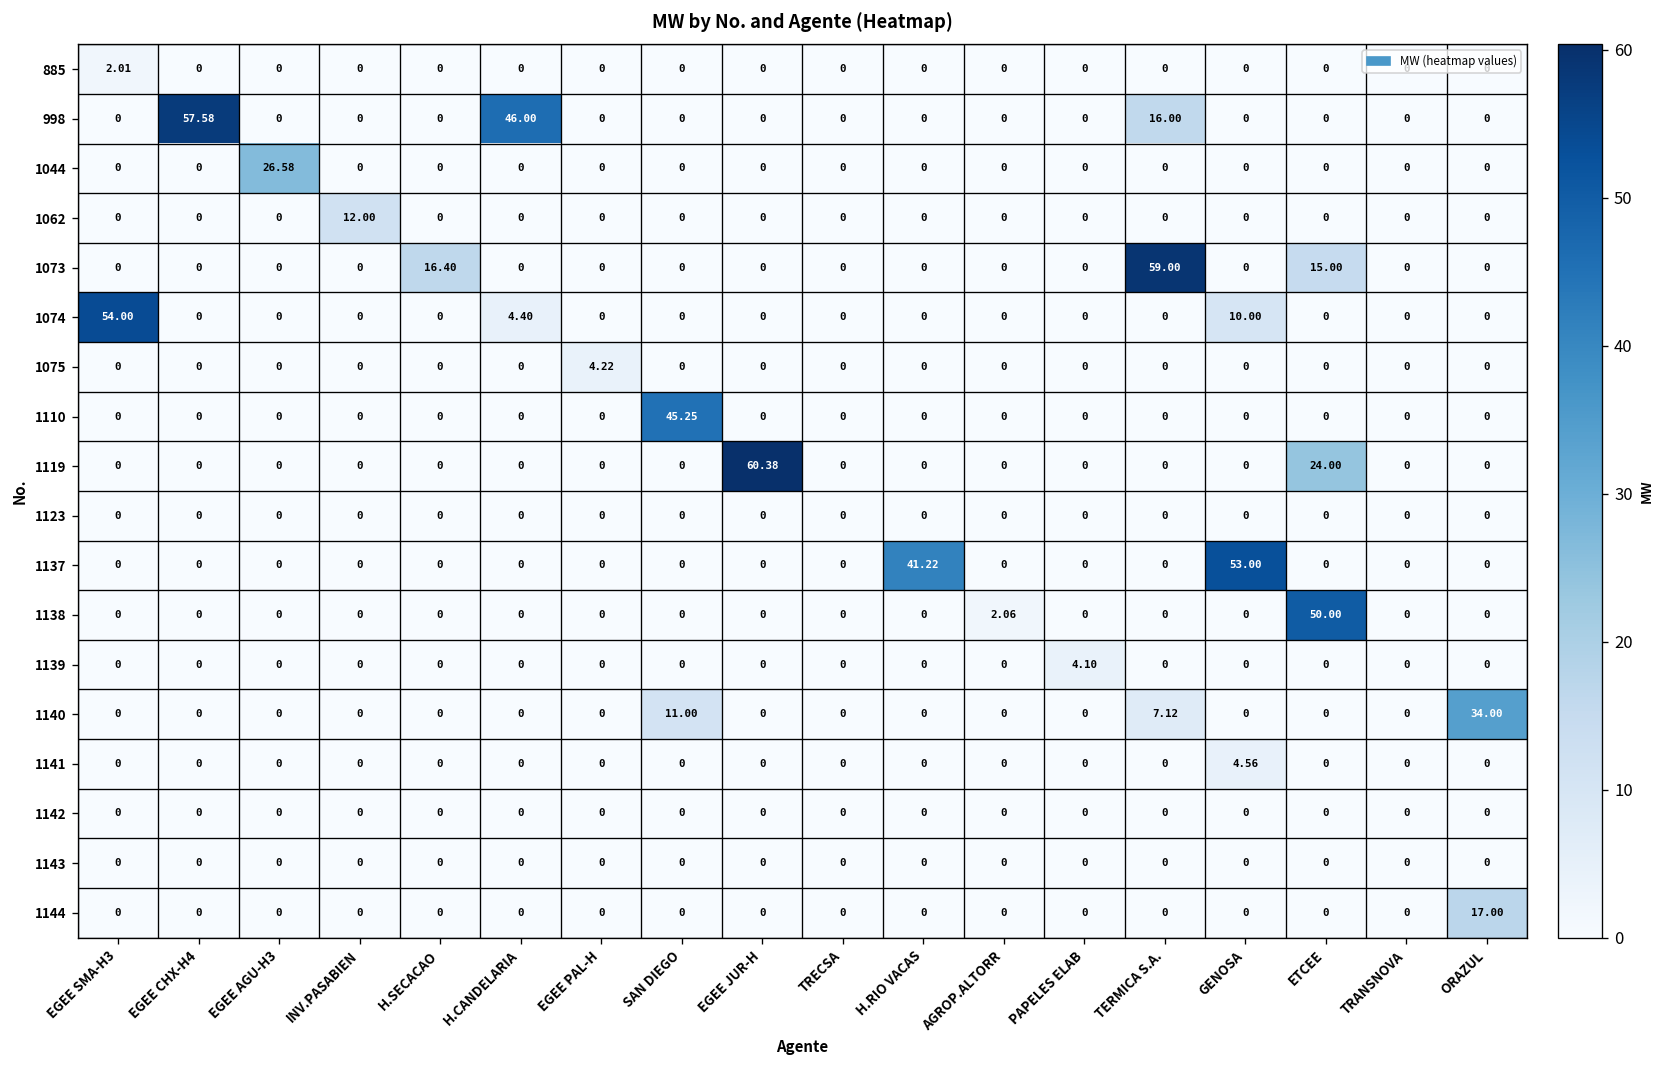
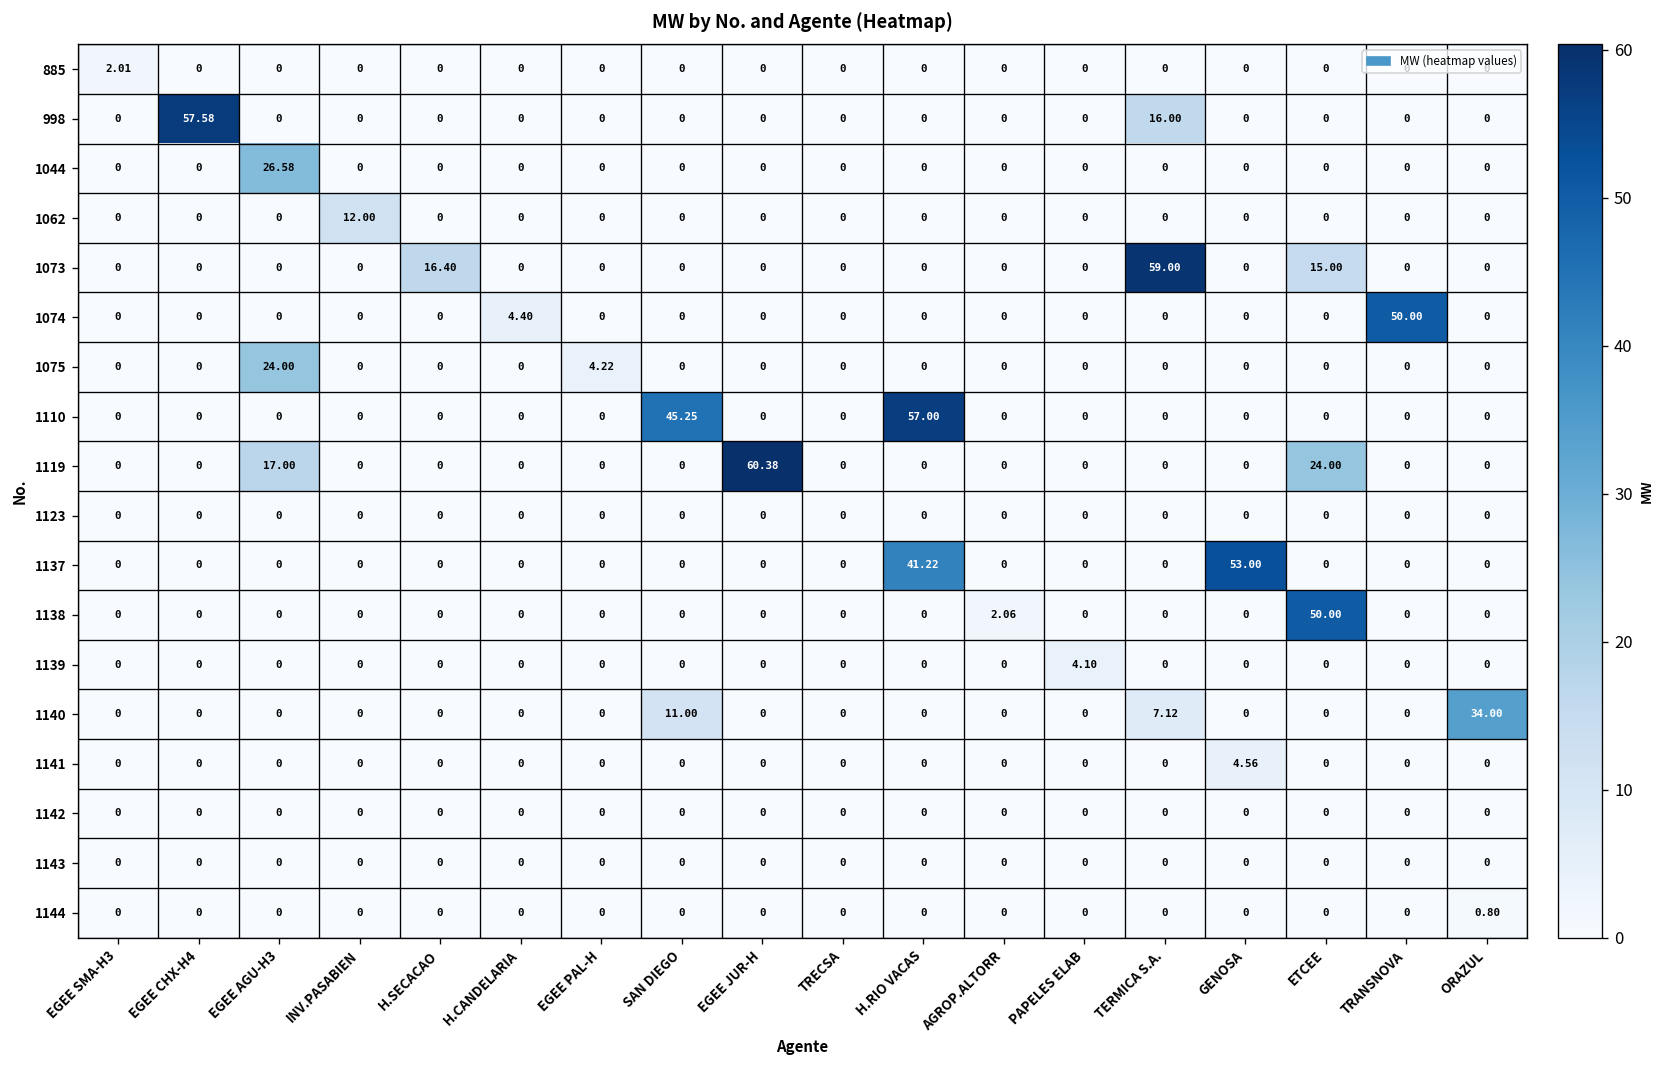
  {
    "998": {
      "EGEE SMA-H3": 0,
      "EGEE CHX-H4": 57.58,
      "EGEE AGU-H3": 0,
      "INV.PASABIEN": 0,
      "H.SECACAO": 0,
-     "H.CANDELARIA": 46.00,
+     "H.CANDELARIA": 0,
      "EGEE PAL-H": 0,
      "SAN DIEGO": 0,
      "EGEE JUR-H": 0,
      "TRECSA": 0,
      "H.RIO VACAS": 0,
      "AGROP.ALTORR": 0,
      "PAPELES ELAB": 0,
      "TERMICA S.A.": 16.00,
      "GENOSA": 0,
      "ETCEE": 0,
      "TRANSNOVA": 0,
      "ORAZUL": 0
    },
    "1074": {
-     "EGEE SMA-H3": 54.00,
+     "EGEE SMA-H3": 0,
      "EGEE CHX-H4": 0,
      "EGEE AGU-H3": 0,
      "INV.PASABIEN": 0,
      "H.SECACAO": 0,
      "H.CANDELARIA": 4.40,
      "EGEE PAL-H": 0,
      "SAN DIEGO": 0,
      "EGEE JUR-H": 0,
      "TRECSA": 0,
      "H.RIO VACAS": 0,
      "AGROP.ALTORR": 0,
      "PAPELES ELAB": 0,
      "TERMICA S.A.": 0,
-     "GENOSA": 10.00,
+     "GENOSA": 0,
      "ETCEE": 0,
-     "TRANSNOVA": 0,
+     "TRANSNOVA": 50.00,
      "ORAZUL": 0
    },
    "1075": {
      "EGEE SMA-H3": 0,
      "EGEE CHX-H4": 0,
-     "EGEE AGU-H3": 0,
+     "EGEE AGU-H3": 24.00,
      "INV.PASABIEN": 0,
      "H.SECACAO": 0,
      "H.CANDELARIA": 0,
      "EGEE PAL-H": 4.22,
      "SAN DIEGO": 0,
      "EGEE JUR-H": 0,
      "TRECSA": 0,
      "H.RIO VACAS": 0,
      "AGROP.ALTORR": 0,
      "PAPELES ELAB": 0,
      "TERMICA S.A.": 0,
      "GENOSA": 0,
      "ETCEE": 0,
      "TRANSNOVA": 0,
      "ORAZUL": 0
    },
    "1110": {
      "EGEE SMA-H3": 0,
      "EGEE CHX-H4": 0,
      "EGEE AGU-H3": 0,
      "INV.PASABIEN": 0,
      "H.SECACAO": 0,
      "H.CANDELARIA": 0,
      "EGEE PAL-H": 0,
      "SAN DIEGO": 45.25,
      "EGEE JUR-H": 0,
      "TRECSA": 0,
-     "H.RIO VACAS": 0,
+     "H.RIO VACAS": 57.00,
      "AGROP.ALTORR": 0,
      "PAPELES ELAB": 0,
      "TERMICA S.A.": 0,
      "GENOSA": 0,
      "ETCEE": 0,
      "TRANSNOVA": 0,
      "ORAZUL": 0
    },
    "1119": {
      "EGEE SMA-H3": 0,
      "EGEE CHX-H4": 0,
-     "EGEE AGU-H3": 0,
+     "EGEE AGU-H3": 17.00,
      "INV.PASABIEN": 0,
      "H.SECACAO": 0,
      "H.CANDELARIA": 0,
      "EGEE PAL-H": 0,
      "SAN DIEGO": 0,
      "EGEE JUR-H": 60.38,
      "TRECSA": 0,
      "H.RIO VACAS": 0,
      "AGROP.ALTORR": 0,
      "PAPELES ELAB": 0,
      "TERMICA S.A.": 0,
      "GENOSA": 0,
      "ETCEE": 24.00,
      "TRANSNOVA": 0,
      "ORAZUL": 0
    },
    "1144": {
      "EGEE SMA-H3": 0,
      "EGEE CHX-H4": 0,
      "EGEE AGU-H3": 0,
      "INV.PASABIEN": 0,
      "H.SECACAO": 0,
      "H.CANDELARIA": 0,
      "EGEE PAL-H": 0,
      "SAN DIEGO": 0,
      "EGEE JUR-H": 0,
      "TRECSA": 0,
      "H.RIO VACAS": 0,
      "AGROP.ALTORR": 0,
      "PAPELES ELAB": 0,
      "TERMICA S.A.": 0,
      "GENOSA": 0,
      "ETCEE": 0,
      "TRANSNOVA": 0,
-     "ORAZUL": 17.00
+     "ORAZUL": 0.80
    }
  }
